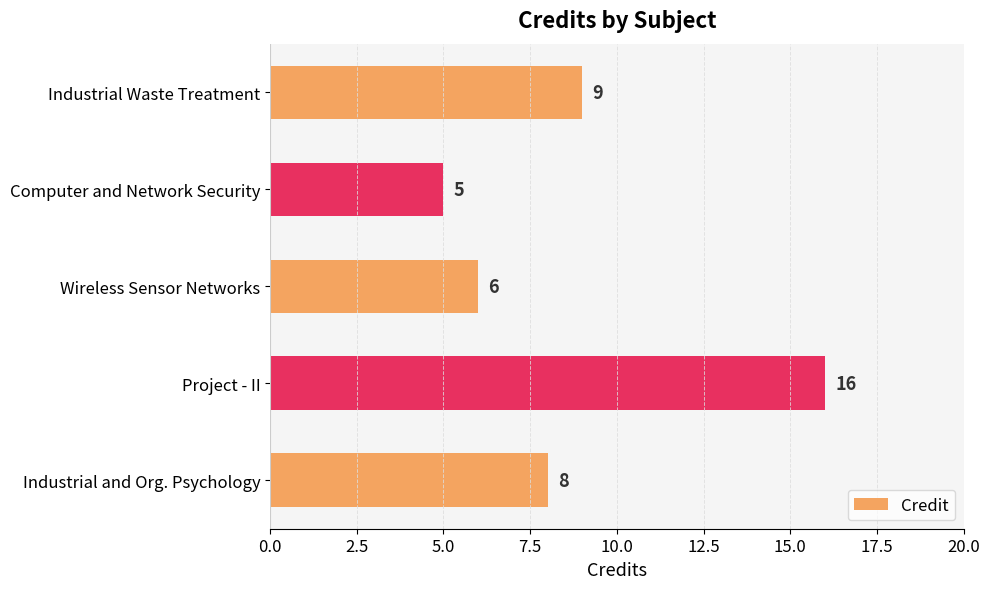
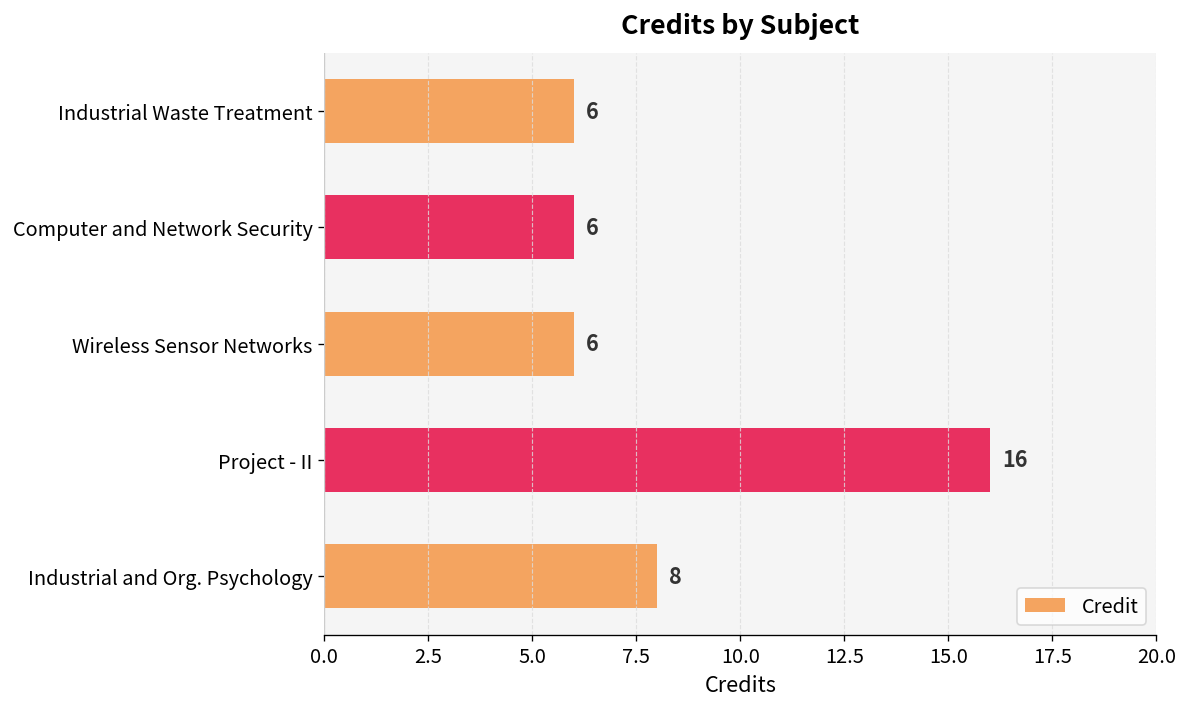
  {
-   "Industrial Waste Treatment": 9,
-   "Computer and Network Security": 5,
+   "Industrial Waste Treatment": 6,
+   "Computer and Network Security": 6,
    "Wireless Sensor Networks": 6,
    "Project - II": 16,
    "Industrial and Org. Psychology": 8
  }
